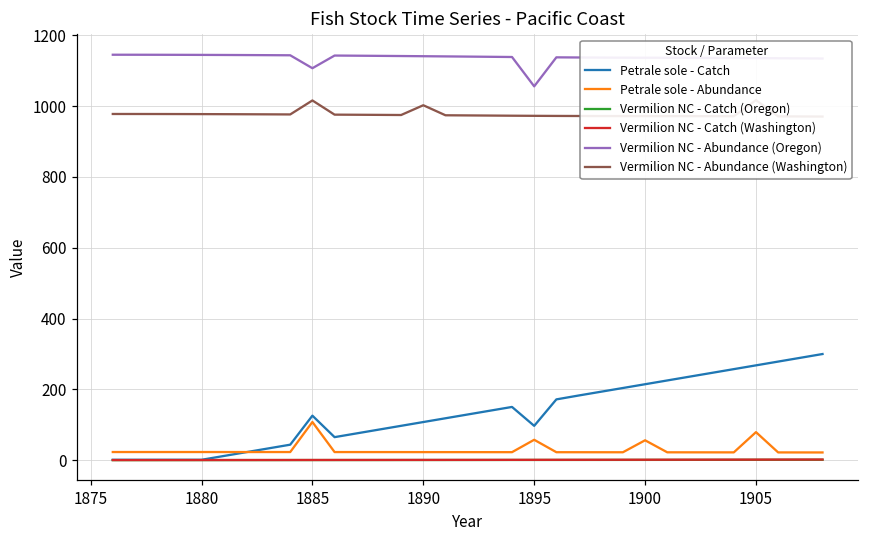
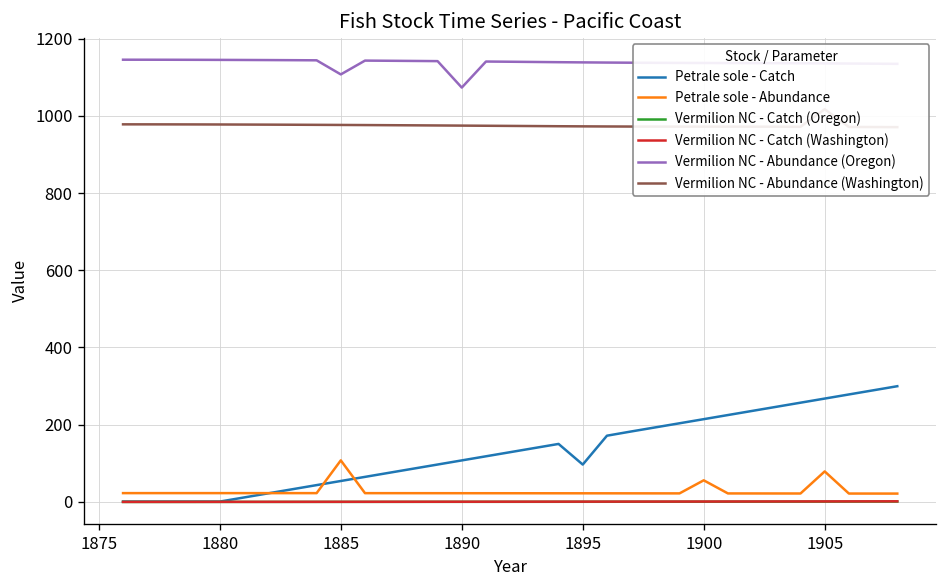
  {
    "Petrale sole - Catch": {
-     "1885": 130,
+     "1885": 50,
      "1890": 110,
      "1895": 100,
      "1900": 210,
      "1905": 270
    },
    "Petrale sole - Abundance": {
      "1880": 20,
      "1885": 110,
      "1890": 20,
-     "1895": 60,
+     "1895": 20,
      "1900": 60,
      "1905": 80
    },
    "Vermilion NC - Catch (Washington)": {
      "1885": 0,
      "1890": 0,
      "1895": 0,
      "1900": 0,
      "1905": 0
    },
    "Vermilion NC - Abundance (Oregon)": {
      "1880": 1140,
      "1885": 1110,
-     "1890": 1140,
-     "1895": 1060
+     "1890": 1070,
+     "1895": 1140
    },
    "Vermilion NC - Abundance (Washington)": {
      "1880": 980,
-     "1885": 1020,
-     "1890": 1000,
+     "1885": 980,
+     "1890": 970,
      "1895": 970
    }
  }
